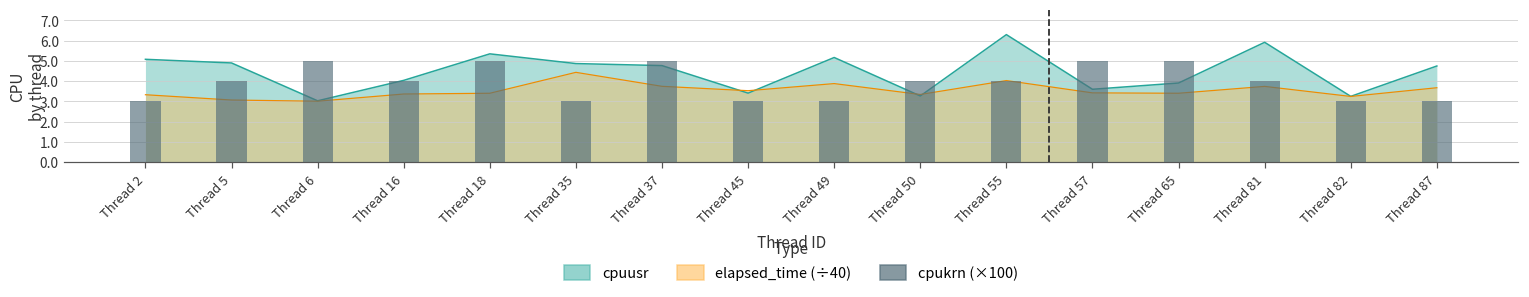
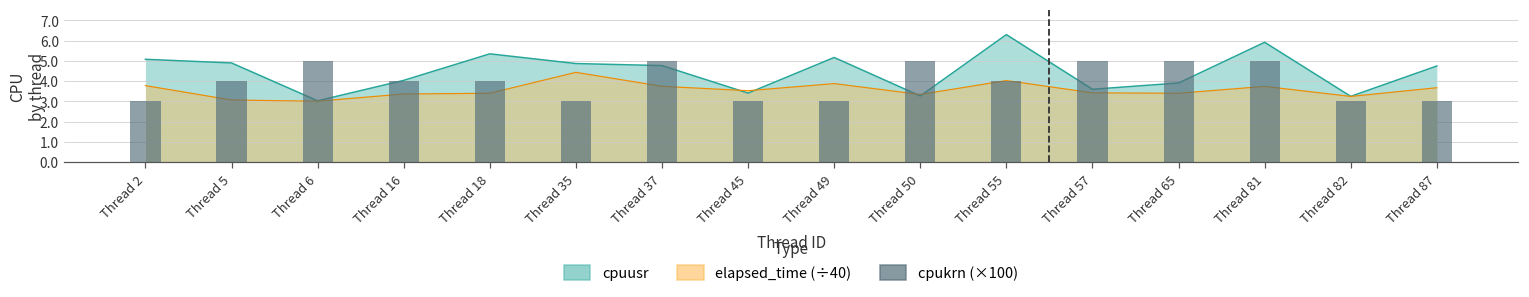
  {
    "cpuusr": {
      "Thread 2": 5.1,
      "Thread 5": 4.9,
      "Thread 16": 4.0,
      "Thread 18": 5.4,
      "Thread 35": 4.9,
      "Thread 37": 4.8,
      "Thread 49": 5.2,
      "Thread 55": 6.3,
      "Thread 57": 3.6,
      "Thread 65": 3.9,
      "Thread 81": 5.9,
      "Thread 87": 4.8
    },
    "cpukrn (×100)": {
      "Thread 2": 3.0,
      "Thread 5": 4.0,
      "Thread 6": 5.0,
      "Thread 16": 4.0,
-     "Thread 18": 5.0,
+     "Thread 18": 4.0,
      "Thread 35": 3.0,
      "Thread 37": 5.0,
      "Thread 45": 3.0,
      "Thread 49": 3.0,
-     "Thread 50": 4.0,
+     "Thread 50": 5.0,
      "Thread 55": 4.0,
      "Thread 57": 5.0,
      "Thread 65": 5.0,
-     "Thread 81": 4.0,
+     "Thread 81": 5.0,
      "Thread 82": 3.0,
      "Thread 87": 3.0
    },
    "elapsed_time (÷40)": {
-     "Thread 2": 3.3,
+     "Thread 2": 3.8,
      "Thread 5": 3.1,
      "Thread 16": 3.4,
      "Thread 18": 3.4,
      "Thread 35": 4.4,
      "Thread 37": 3.7,
      "Thread 49": 3.9,
      "Thread 55": 4.0,
      "Thread 57": 3.4,
      "Thread 65": 3.4,
      "Thread 81": 3.7,
      "Thread 87": 3.7
    }
  }
